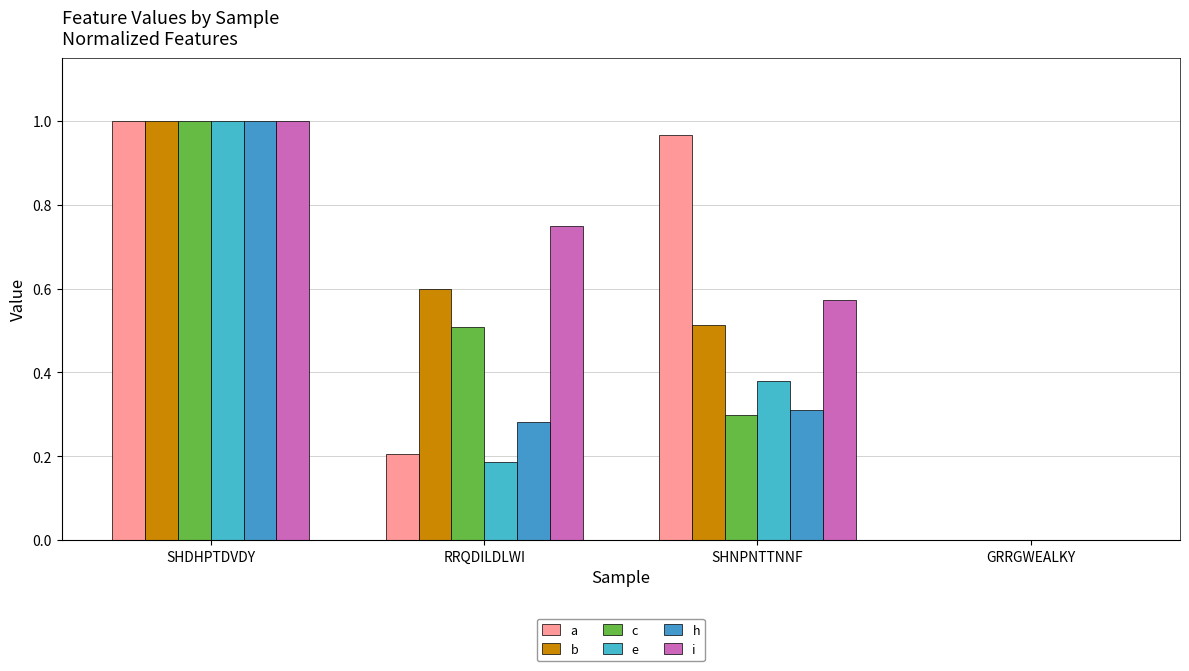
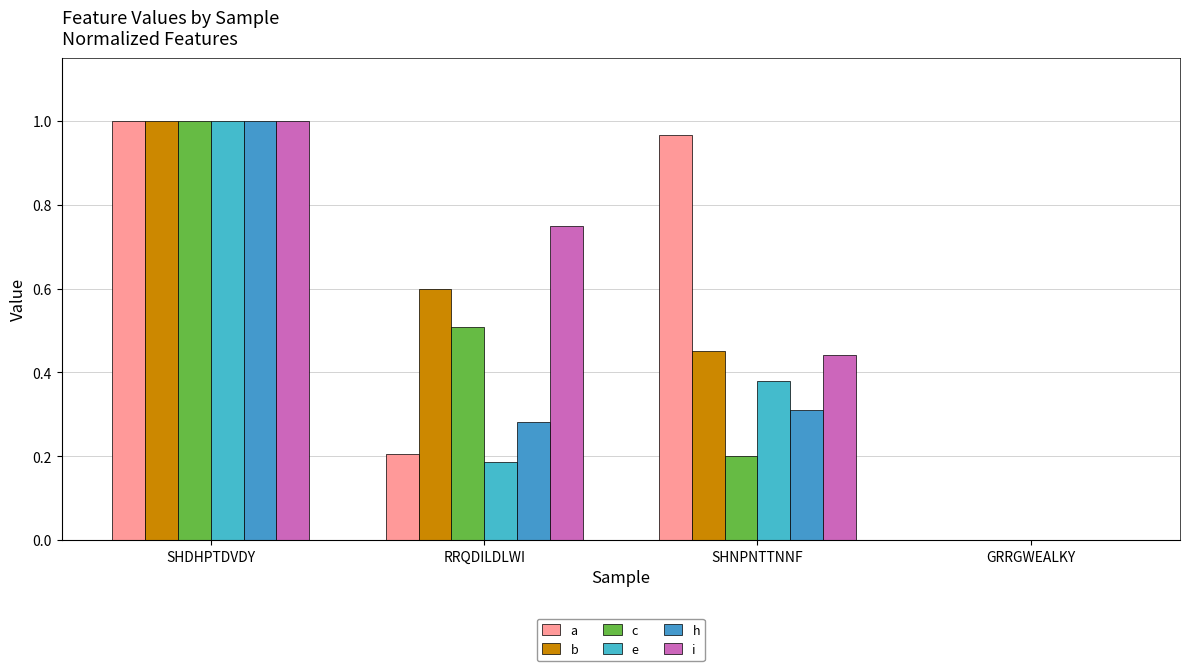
  {
    "a": {
      "SHDHPTDVDY": 1.00,
      "RRQDILDLWI": 0.20,
      "SHNPNTTNNF": 0.97,
      "GRRGWEALKY": 0.00
    },
    "b": {
      "SHDHPTDVDY": 1.00,
      "RRQDILDLWI": 0.60,
-     "SHNPNTTNNF": 0.51,
+     "SHNPNTTNNF": 0.45,
      "GRRGWEALKY": 0.00
    },
    "c": {
      "SHDHPTDVDY": 1.00,
      "RRQDILDLWI": 0.51,
-     "SHNPNTTNNF": 0.30,
+     "SHNPNTTNNF": 0.20,
      "GRRGWEALKY": 0.00
    },
    "i": {
      "SHDHPTDVDY": 1.00,
      "RRQDILDLWI": 0.75,
-     "SHNPNTTNNF": 0.57,
+     "SHNPNTTNNF": 0.44,
      "GRRGWEALKY": 0.00
    }
  }
